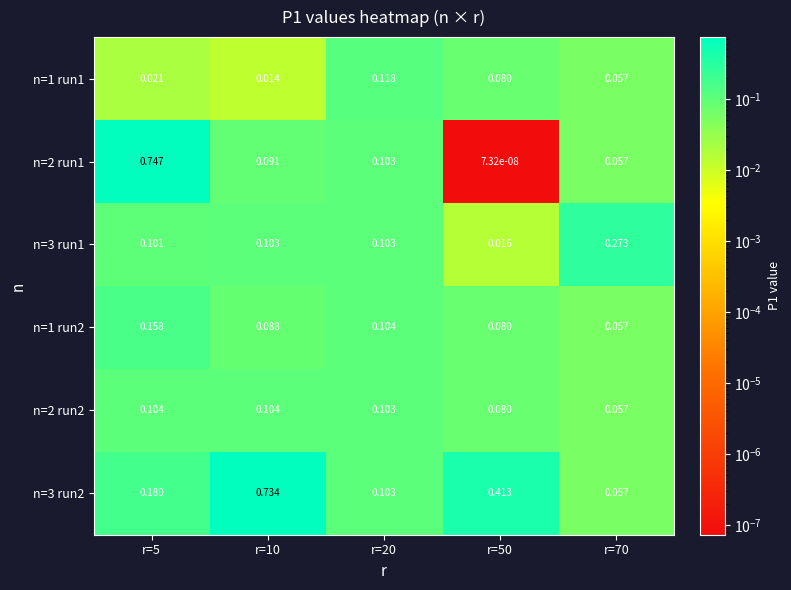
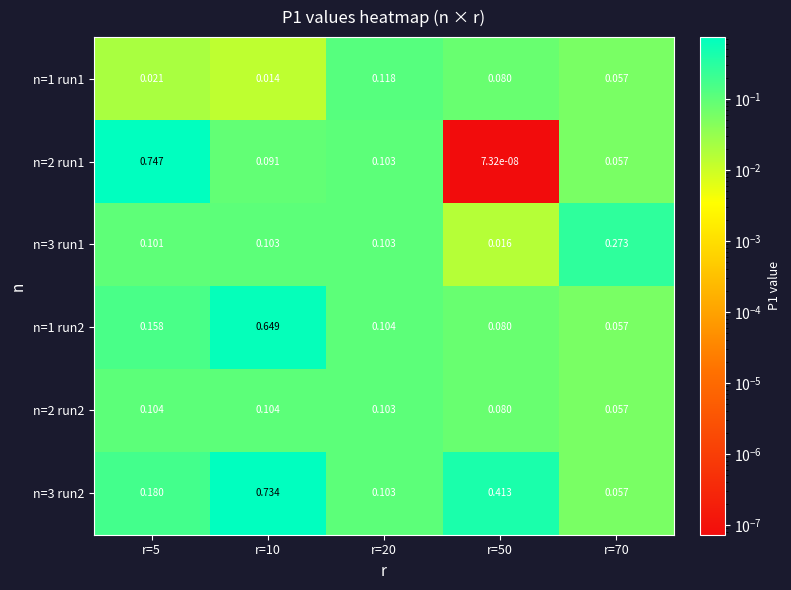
  {
    "n=1 run1": {
      "r=5": "0.021",
      "r=10": "0.014",
      "r=20": "0.118",
      "r=50": "0.080",
      "r=70": "0.057"
    },
    "n=2 run1": {
      "r=5": "0.747",
      "r=10": "0.091",
      "r=20": "0.103",
      "r=50": "7.32e-08",
      "r=70": "0.057"
    },
    "n=3 run1": {
      "r=5": "0.101",
      "r=10": "0.103",
      "r=20": "0.103",
      "r=50": "0.016",
      "r=70": "0.273"
    },
    "n=1 run2": {
      "r=5": "0.158",
-     "r=10": "0.088",
+     "r=10": "0.649",
      "r=20": "0.104",
      "r=50": "0.080",
      "r=70": "0.057"
    },
    "n=2 run2": {
      "r=5": "0.104",
      "r=10": "0.104",
      "r=20": "0.103",
      "r=50": "0.080",
      "r=70": "0.057"
    },
    "n=3 run2": {
      "r=5": "0.180",
      "r=10": "0.734",
      "r=20": "0.103",
      "r=50": "0.413",
      "r=70": "0.057"
    }
  }
